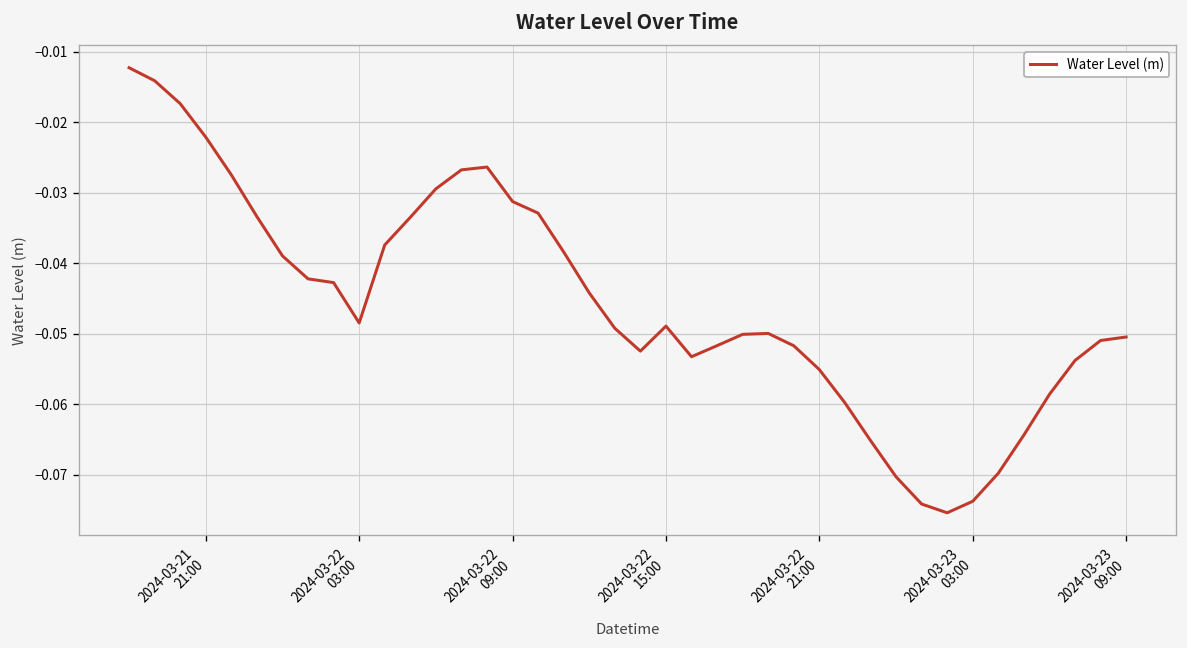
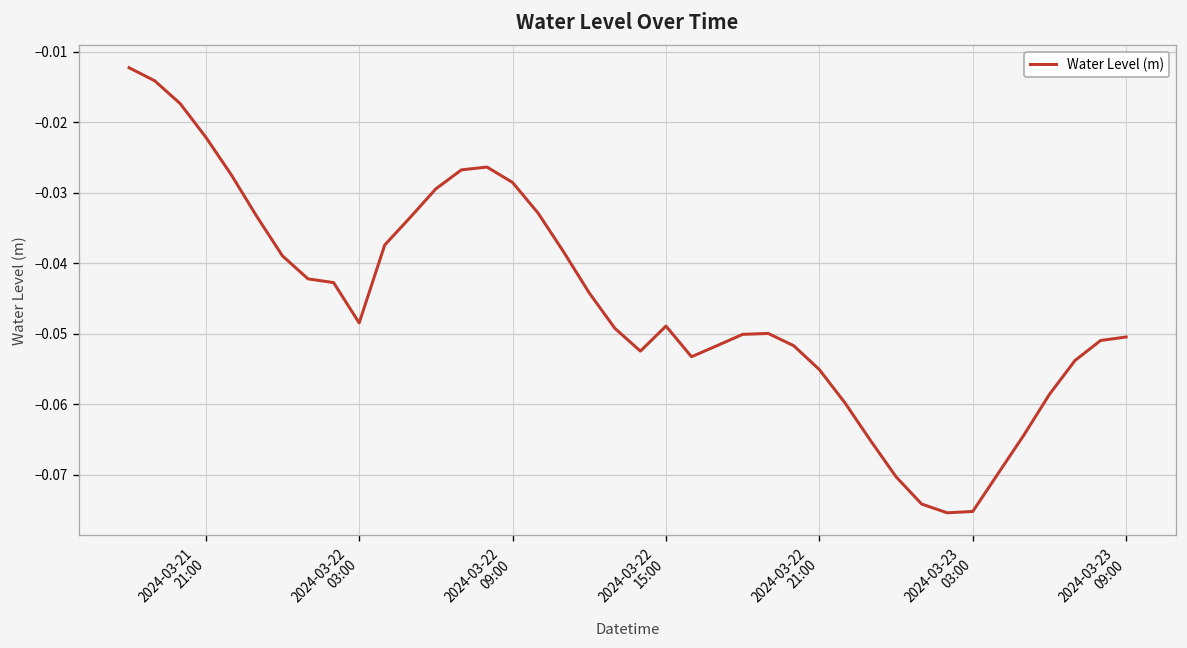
  {
    "2024-03-21 21:00": -0.022,
    "2024-03-22 03:00": -0.048,
-   "2024-03-22 09:00": -0.031,
+   "2024-03-22 09:00": -0.029,
    "2024-03-22 15:00": -0.049,
    "2024-03-22 21:00": -0.055,
-   "2024-03-23 03:00": -0.074,
+   "2024-03-23 03:00": -0.075,
    "2024-03-23 09:00": -0.050
  }
